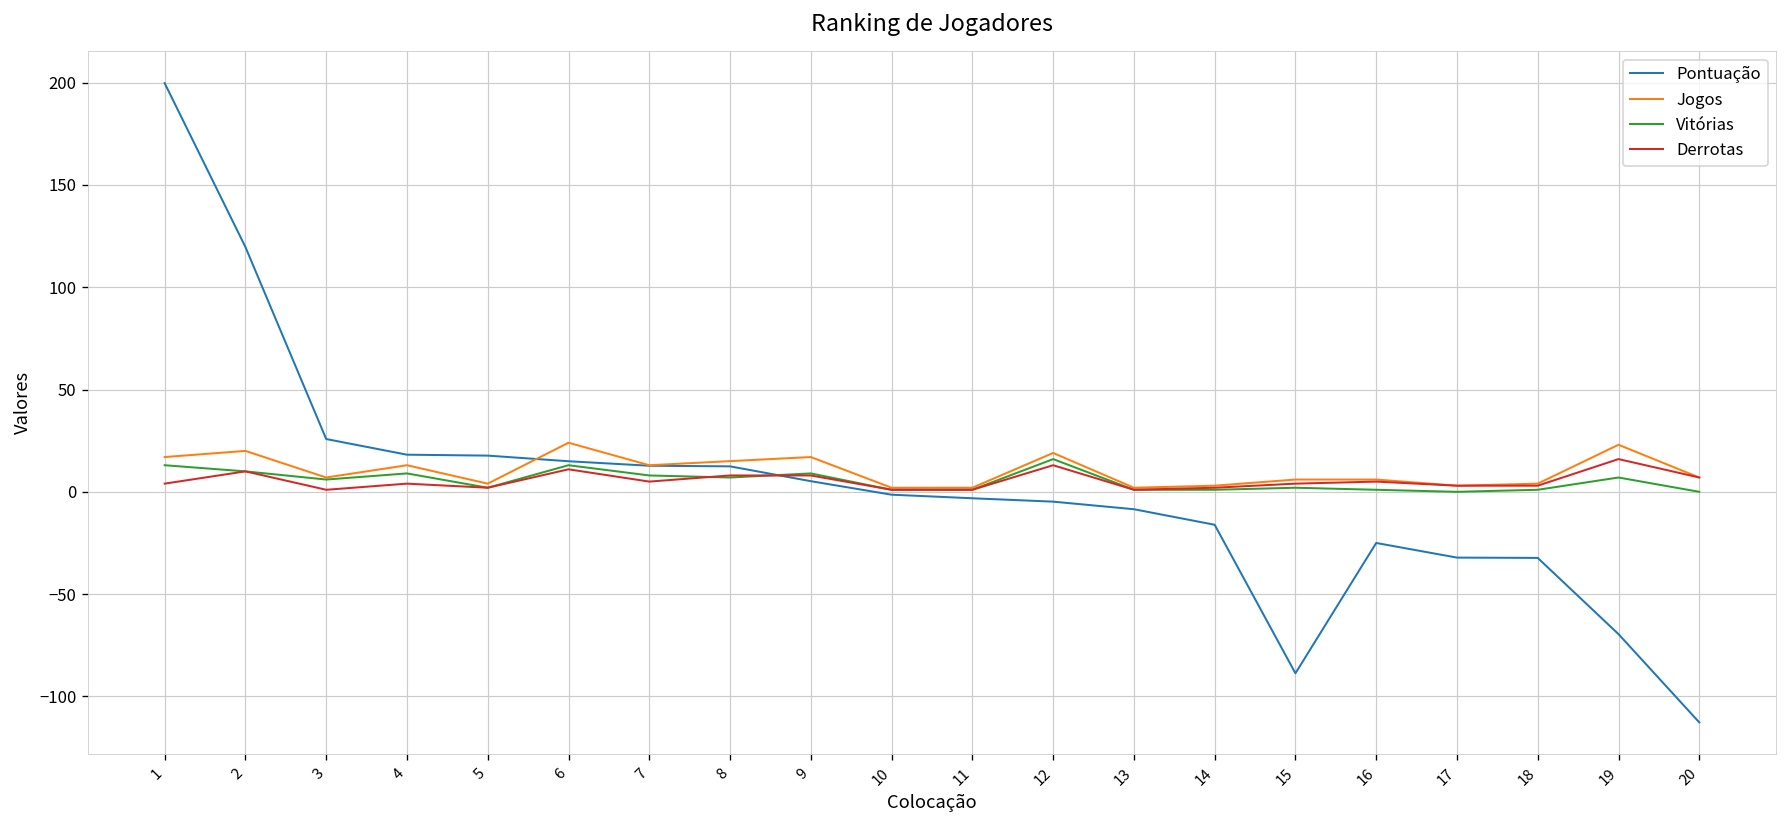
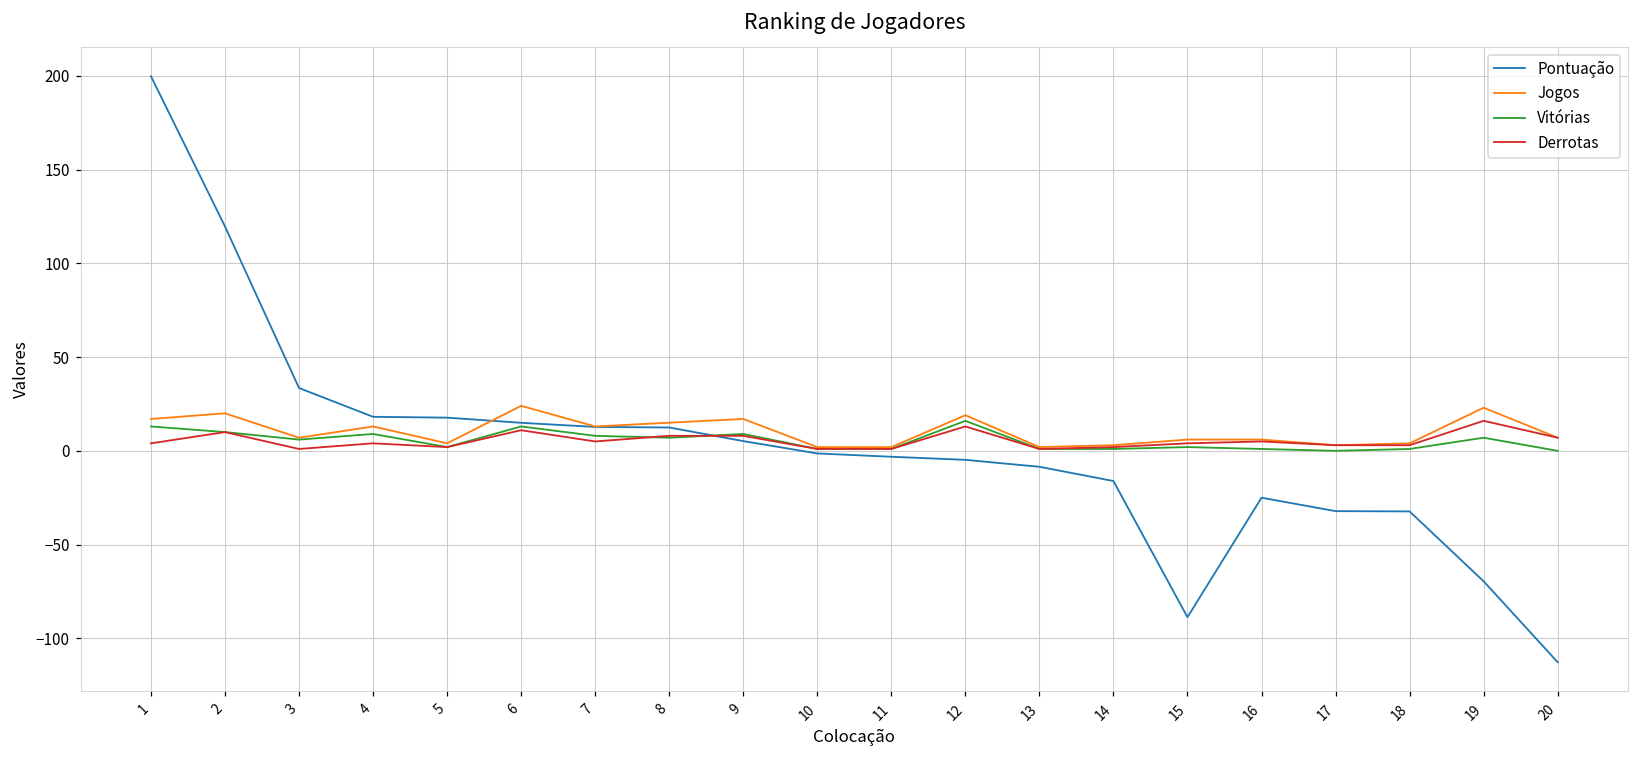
  {
    "Pontuação": {
      "1": 200,
      "2": 120,
-     "3": 26,
+     "3": 34,
      "4": 18,
      "5": 18,
      "6": 15,
      "8": 12,
      "9": 5,
      "10": -1,
      "11": -3,
      "12": -5,
      "13": -9,
      "14": -16,
      "15": -89,
      "16": -25,
      "17": -32,
      "18": -32,
      "19": -70,
      "20": -113
    },
    "Jogos": {
      "1": 17,
      "2": 20,
      "4": 13,
      "5": 4,
      "6": 24,
      "8": 15,
      "9": 17,
      "12": 19,
      "15": 6,
      "19": 23
    },
    "Vitórias": {
      "1": 13,
      "4": 9,
      "6": 13,
      "7": 8,
      "12": 16,
      "15": 2,
      "16": 1,
      "17": 0,
      "18": 1,
      "19": 7,
      "20": 0
    },
    "Derrotas": {
      "1": 4,
      "3": 1,
      "4": 4,
      "6": 11,
      "7": 5,
      "12": 13,
      "15": 4,
      "19": 16
    }
  }
